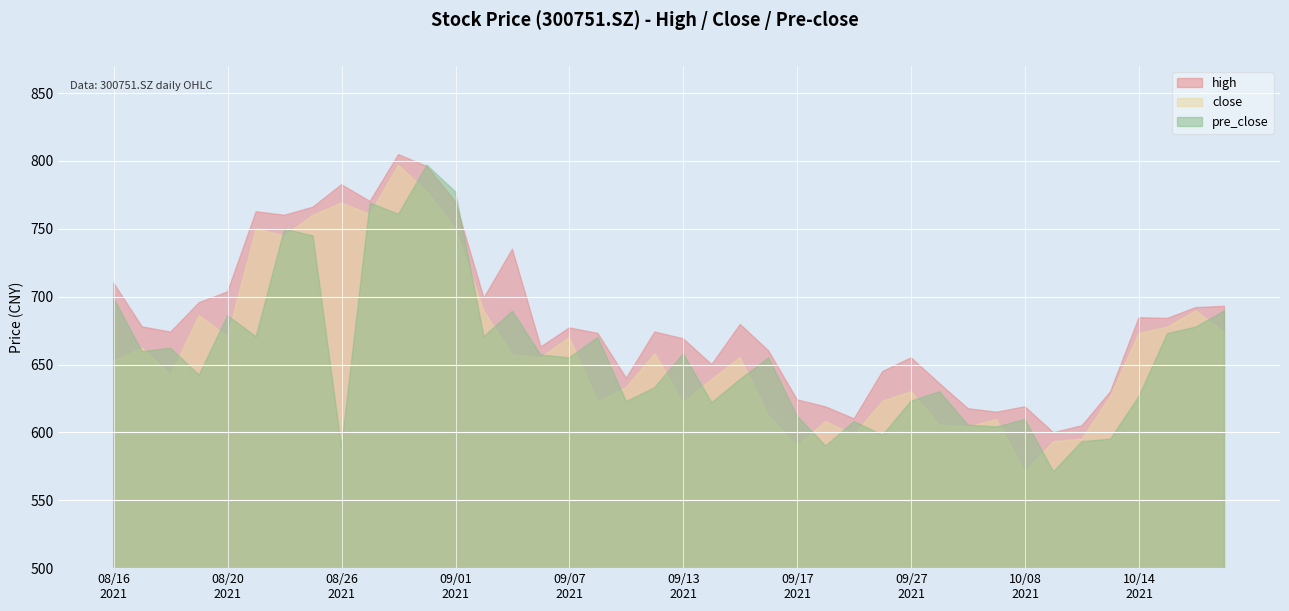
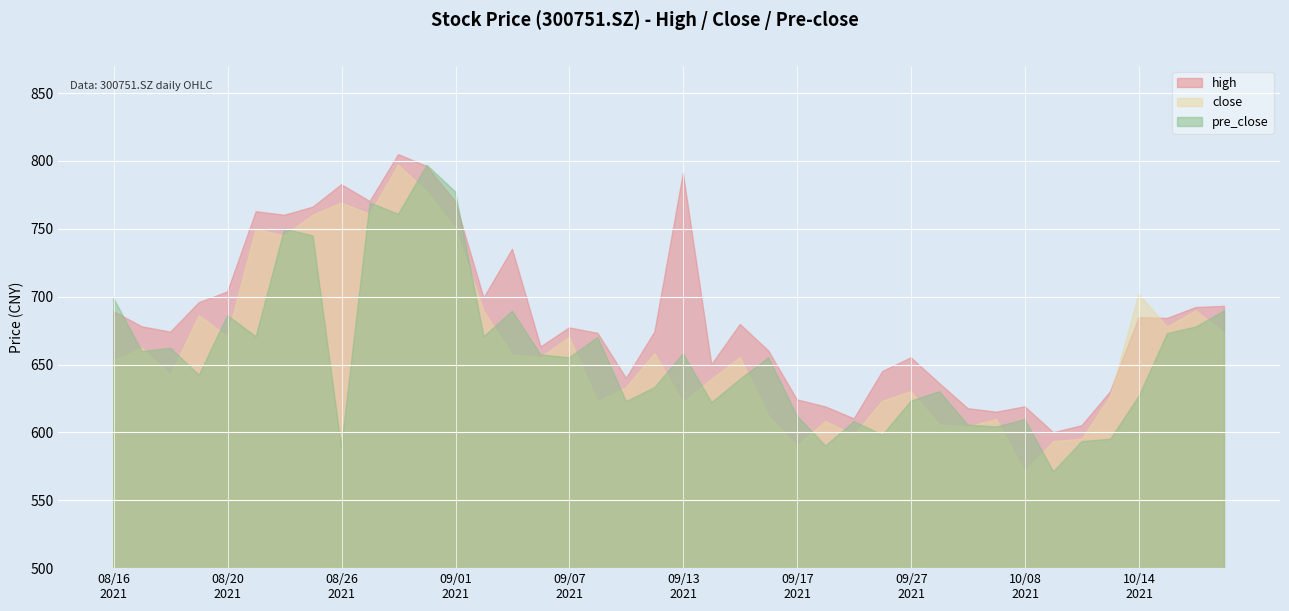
  {
    "high": {
-     "08/16 2021": 710,
+     "08/16 2021": 689,
      "08/20 2021": 704,
      "08/26 2021": 783,
      "09/01 2021": 770,
      "09/07 2021": 677,
-     "09/13 2021": 669,
+     "09/13 2021": 791,
      "09/17 2021": 624,
      "09/27 2021": 655,
      "10/08 2021": 619,
      "10/14 2021": 685
    },
    "close": {
      "08/16 2021": 653,
      "08/20 2021": 670,
      "08/26 2021": 769,
      "09/01 2021": 750,
      "09/07 2021": 670,
      "09/13 2021": 622,
      "09/17 2021": 590,
      "09/27 2021": 630,
      "10/08 2021": 571,
-     "10/14 2021": 673
+     "10/14 2021": 702
    },
    "pre_close": {
      "08/16 2021": 699,
      "08/20 2021": 686,
      "08/26 2021": 589,
      "09/01 2021": 777,
      "09/07 2021": 655,
      "09/13 2021": 658,
      "09/17 2021": 612,
      "09/27 2021": 623,
      "10/08 2021": 610,
      "10/14 2021": 627
    }
  }
